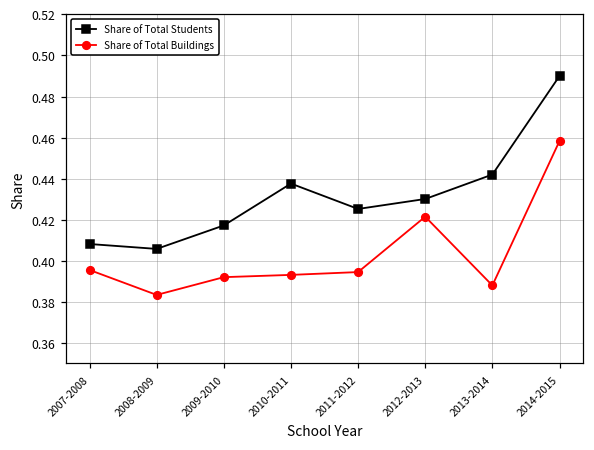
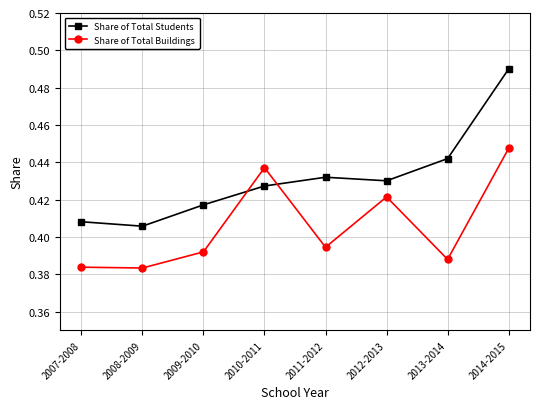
  {
    "Share of Total Students": {
      "2007-2008": 0.408,
      "2008-2009": 0.406,
      "2009-2010": 0.417,
-     "2010-2011": 0.438,
-     "2011-2012": 0.425,
+     "2010-2011": 0.427,
+     "2011-2012": 0.432,
      "2012-2013": 0.430,
      "2013-2014": 0.442,
      "2014-2015": 0.490
    },
    "Share of Total Buildings": {
-     "2007-2008": 0.396,
+     "2007-2008": 0.384,
      "2008-2009": 0.383,
      "2009-2010": 0.392,
-     "2010-2011": 0.393,
+     "2010-2011": 0.437,
      "2011-2012": 0.395,
      "2012-2013": 0.421,
      "2013-2014": 0.388,
-     "2014-2015": 0.458
+     "2014-2015": 0.447
    }
  }
